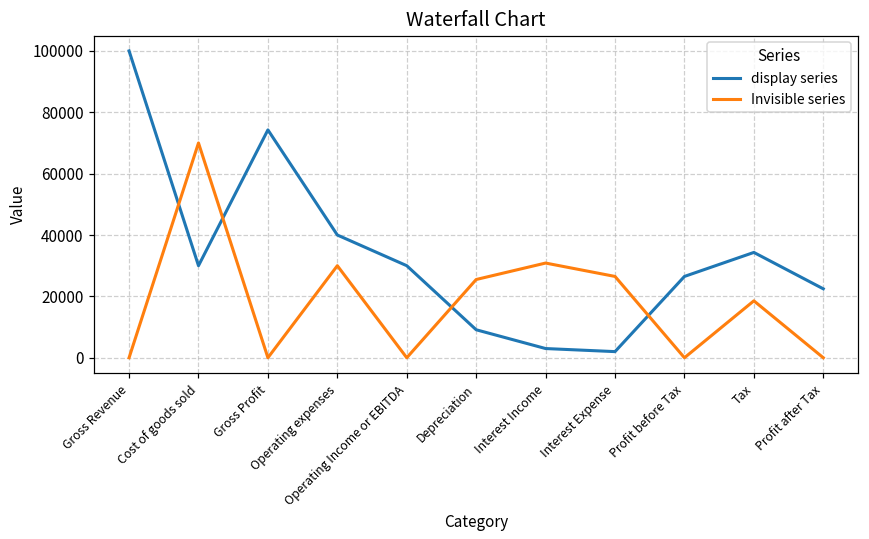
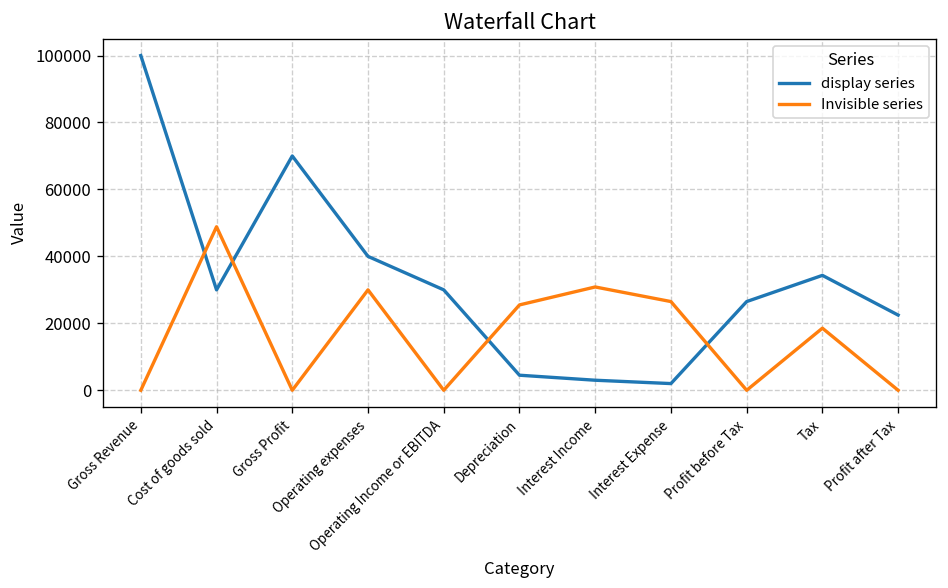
  {
    "display series": {
      "Gross Revenue": 100000,
      "Cost of goods sold": 30000,
-     "Gross Profit": 74000,
+     "Gross Profit": 70000,
      "Operating expenses": 40000,
      "Operating Income or EBITDA": 30000,
-     "Depreciation": 9000,
+     "Depreciation": 5000,
      "Interest Income": 3000,
      "Interest Expense": 2000,
      "Profit before Tax": 27000,
      "Tax": 34000,
      "Profit after Tax": 22000
    },
    "Invisible series": {
      "Gross Revenue": 0,
-     "Cost of goods sold": 70000,
+     "Cost of goods sold": 49000,
      "Gross Profit": 0,
      "Operating expenses": 30000,
      "Operating Income or EBITDA": 0,
      "Depreciation": 26000,
      "Interest Income": 31000,
      "Interest Expense": 27000,
      "Profit before Tax": 0,
      "Tax": 19000,
      "Profit after Tax": 0
    }
  }
